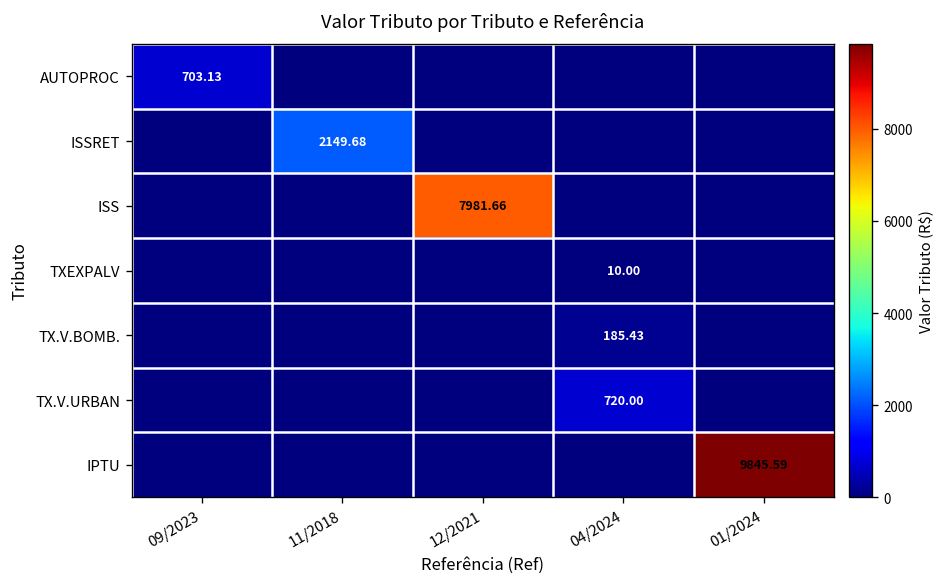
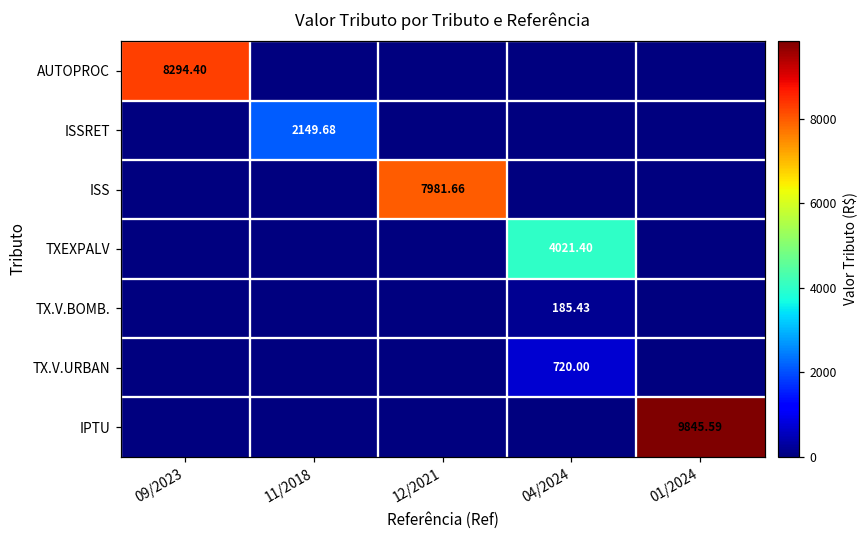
  {
    "AUTOPROC": {
-     "09/2023": 703.13
+     "09/2023": 8294.40
    },
    "ISSRET": {
      "11/2018": 2149.68
    },
    "ISS": {
      "12/2021": 7981.66
    },
    "TXEXPALV": {
-     "04/2024": 10.00
+     "04/2024": 4021.40
    },
    "TX.V.BOMB.": {
      "04/2024": 185.43
    },
    "TX.V.URBAN": {
      "04/2024": 720.00
    },
    "IPTU": {
      "01/2024": 9845.59
    }
  }
